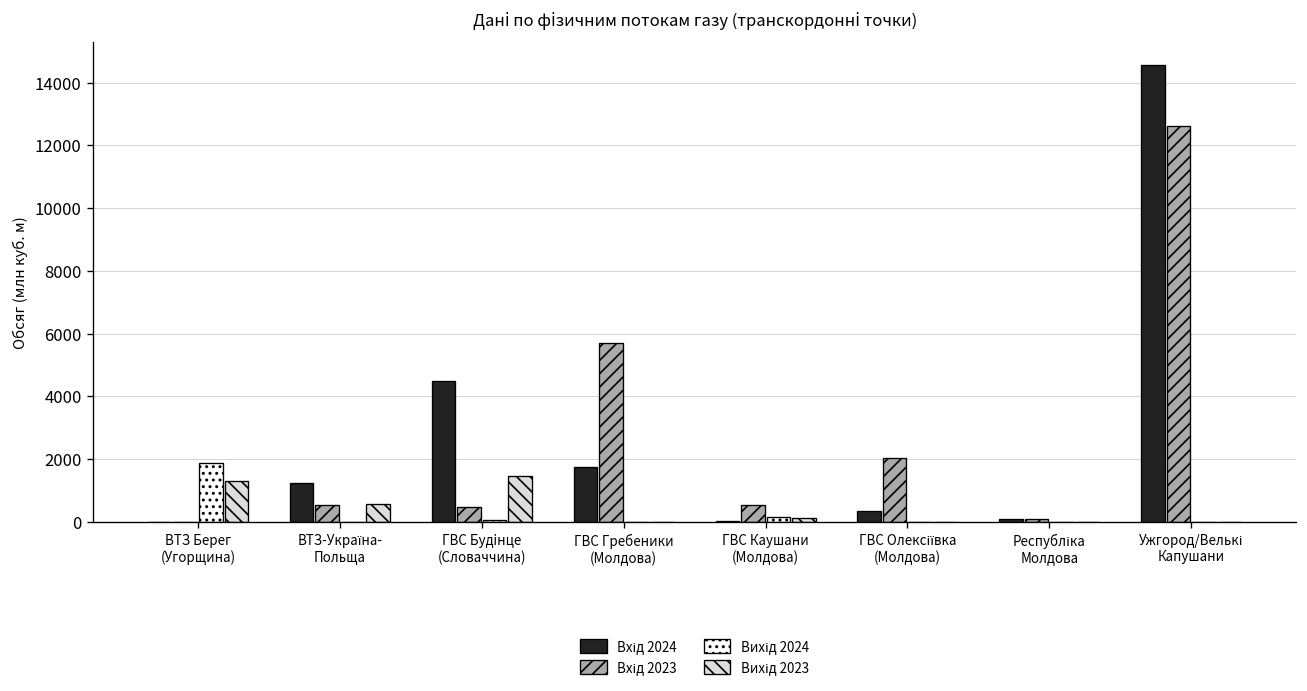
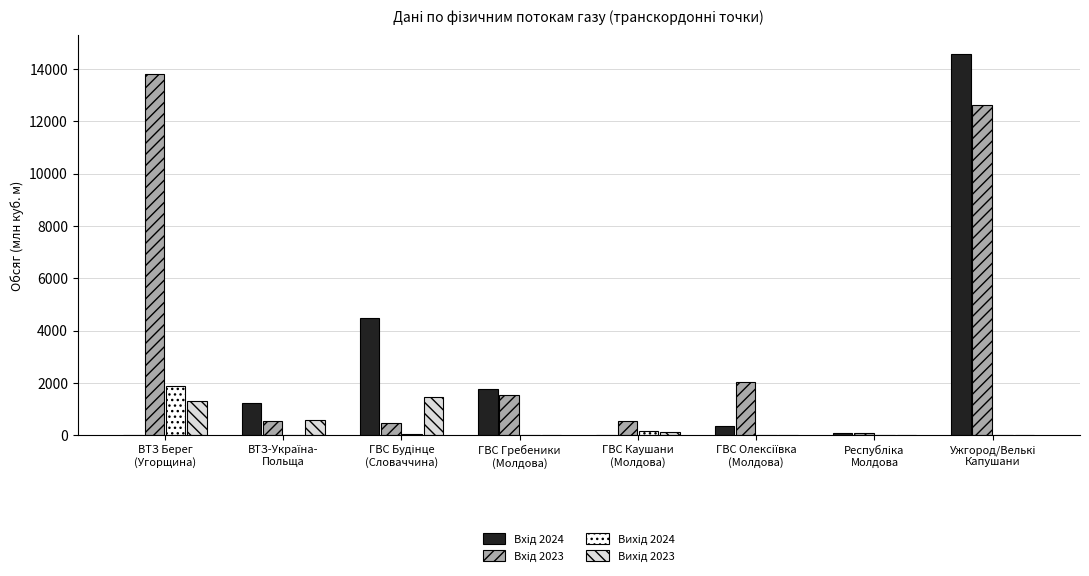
  {
    "Вхід 2024": {
      "ВТЗ-Україна- Польща": 1200,
      "ГВС Будiнце (Словаччина)": 4500,
      "ГВС Гребеники (Молдова)": 1800,
      "ГВС Олексіївка (Молдова)": 300,
      "Ужгород/Велькі Капушани": 14600
    },
    "Вхід 2023": {
-     "ВТЗ Берег (Угорщина)": 0,
+     "ВТЗ Берег (Угорщина)": 13800,
      "ВТЗ-Україна- Польща": 500,
      "ГВС Будiнце (Словаччина)": 500,
-     "ГВС Гребеники (Молдова)": 5700,
+     "ГВС Гребеники (Молдова)": 1500,
      "ГВС Каушани (Молдова)": 500,
      "ГВС Олексіївка (Молдова)": 2000,
      "Ужгород/Велькі Капушани": 12600
    }
  }
